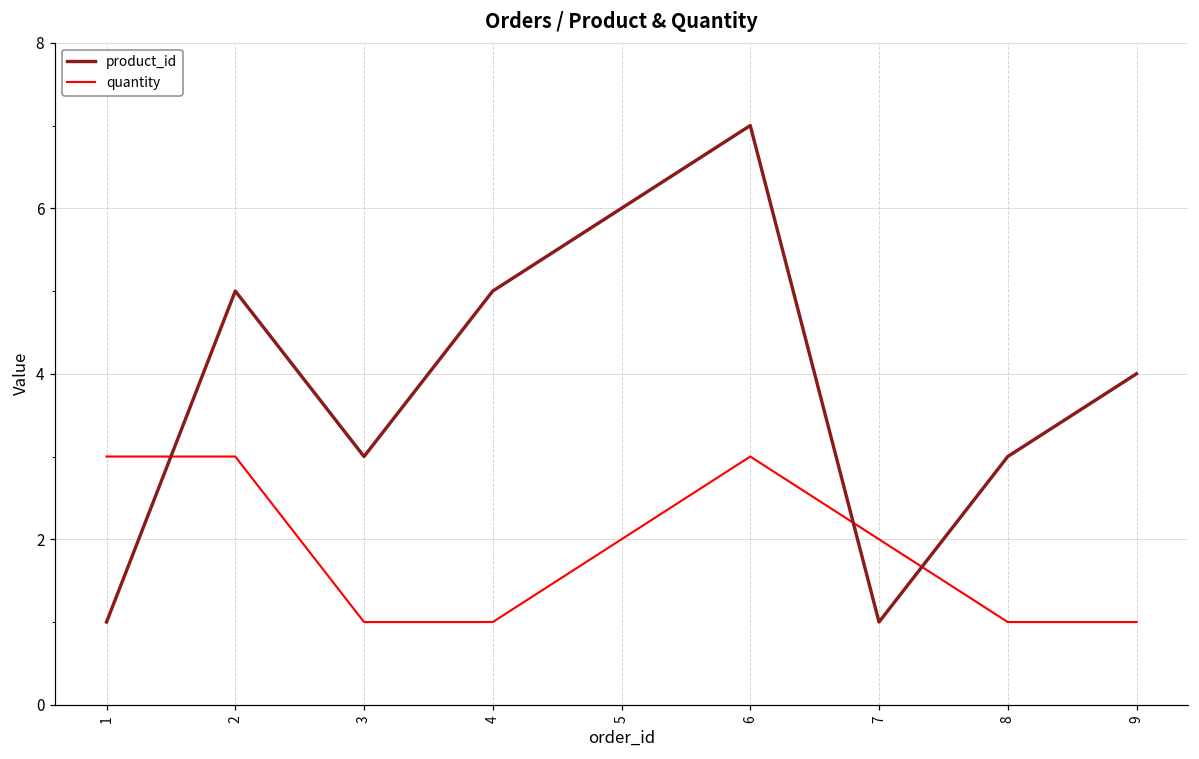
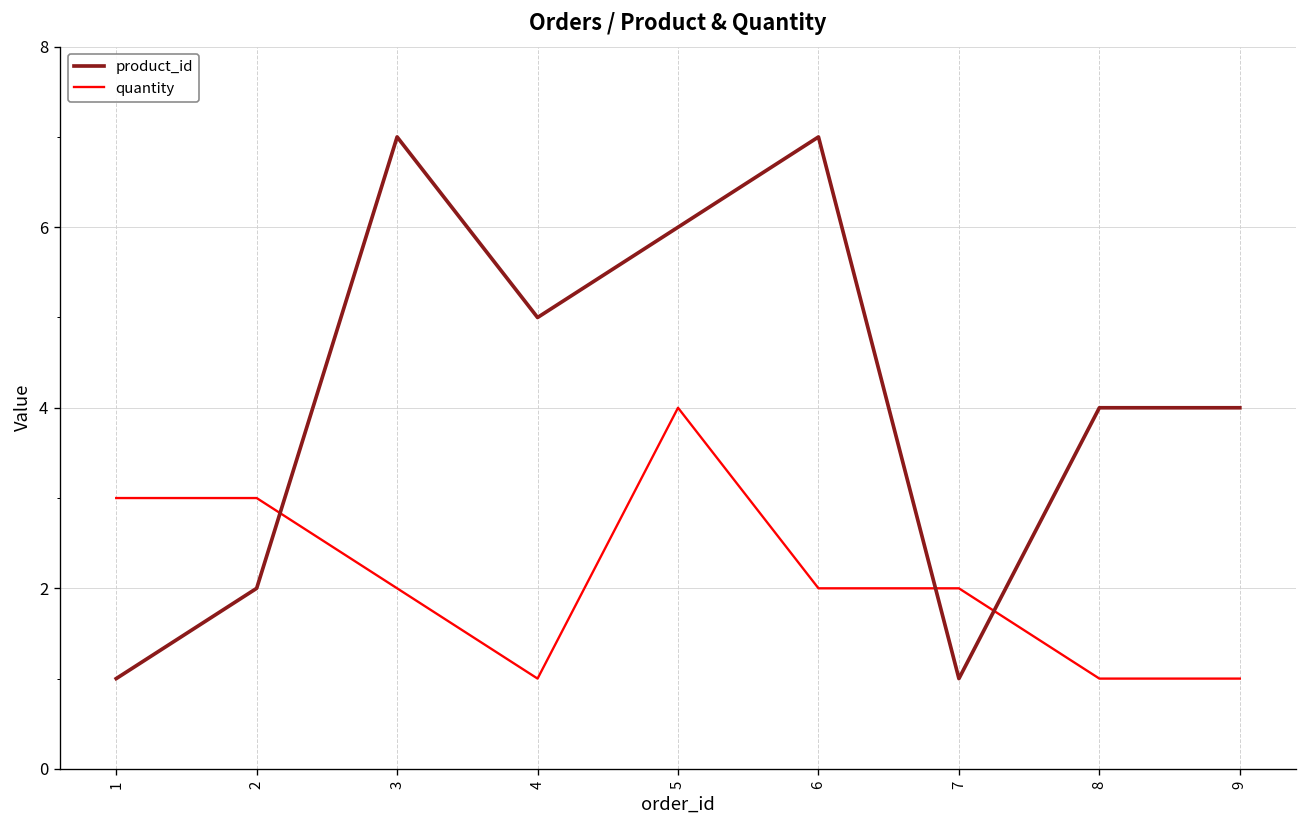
  {
    "product_id": {
      "1": 1,
-     "2": 5,
-     "3": 3,
+     "2": 2,
+     "3": 7,
      "4": 5,
      "5": 6,
      "6": 7,
      "7": 1,
-     "8": 3,
+     "8": 4,
      "9": 4
    },
    "quantity": {
      "1": 3,
      "2": 3,
-     "3": 1,
+     "3": 2,
      "4": 1,
-     "5": 2,
-     "6": 3,
+     "5": 4,
+     "6": 2,
      "7": 2,
      "8": 1,
      "9": 1
    }
  }
